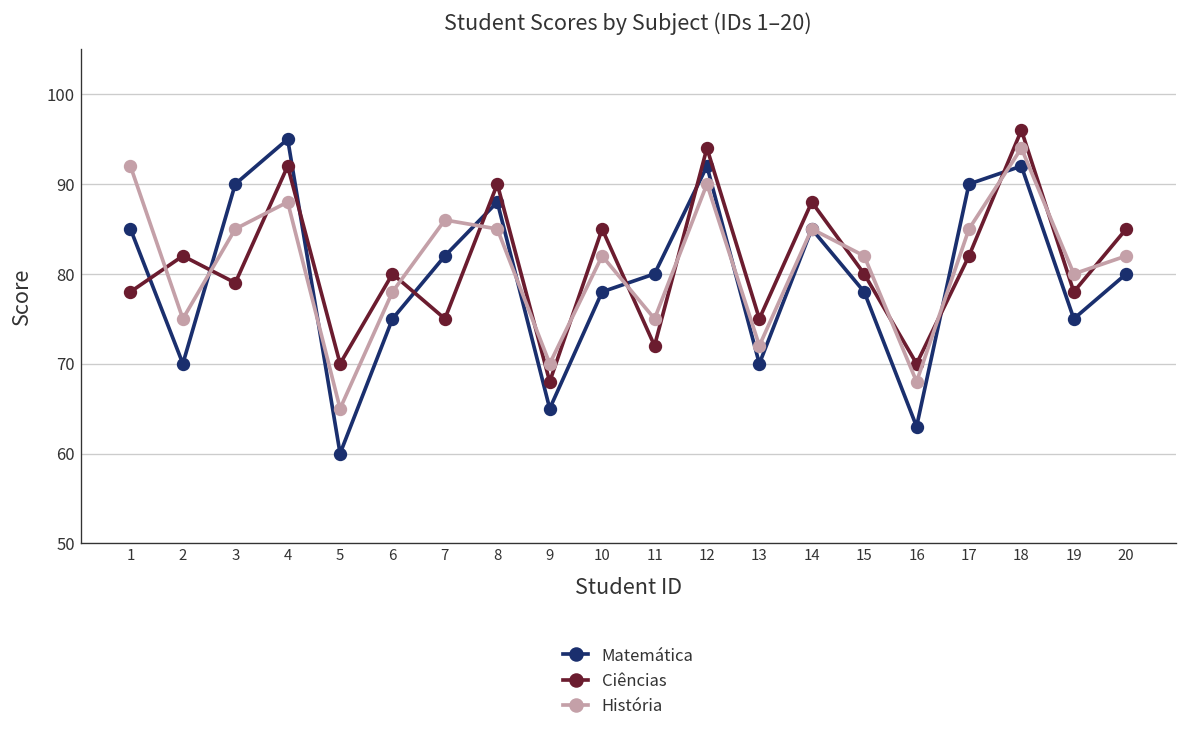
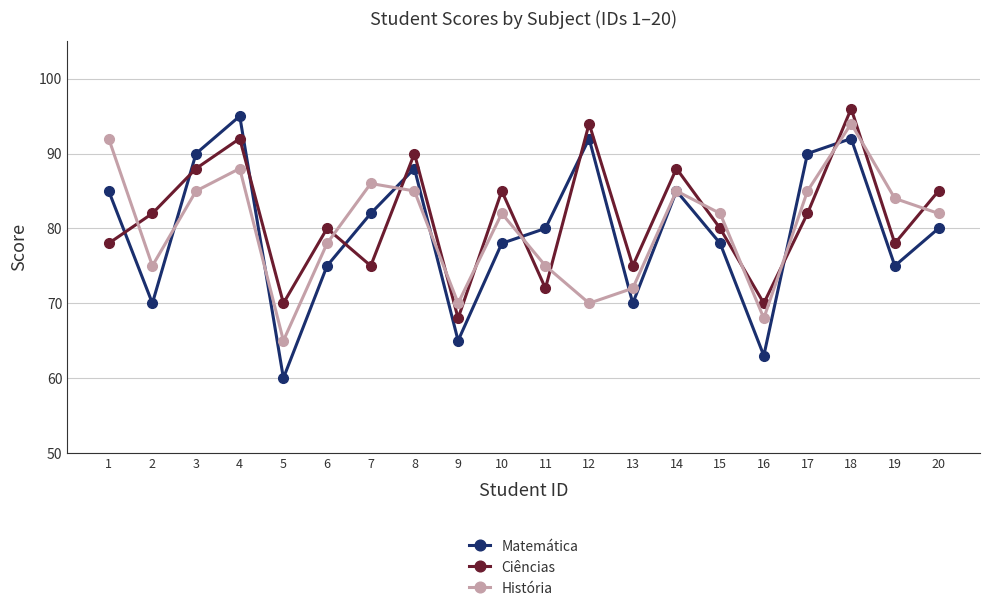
  {
    "Matemática": {
      "1": 85,
      "2": 70,
      "3": 90,
      "4": 95,
      "5": 60,
      "6": 75,
      "7": 82,
      "8": 88,
      "9": 65,
      "10": 78,
      "11": 80,
      "12": 92,
      "13": 70,
      "15": 78,
      "16": 63,
      "17": 90,
      "18": 92,
      "19": 75,
      "20": 80
    },
    "Ciências": {
      "1": 78,
      "2": 82,
-     "3": 79,
+     "3": 88,
      "4": 92,
      "5": 70,
      "6": 80,
      "7": 75,
      "8": 90,
      "9": 68,
      "10": 85,
      "11": 72,
      "12": 94,
      "13": 75,
      "14": 88,
      "15": 80,
      "16": 70,
      "17": 82,
      "18": 96,
      "19": 78,
      "20": 85
    },
    "História": {
      "1": 92,
      "2": 75,
      "3": 85,
      "4": 88,
      "5": 65,
      "6": 78,
      "7": 86,
      "8": 85,
      "9": 70,
      "10": 82,
      "11": 75,
-     "12": 90,
+     "12": 70,
      "13": 72,
      "15": 82,
      "16": 68,
      "17": 85,
      "18": 94,
-     "19": 80,
+     "19": 84,
      "20": 82
    }
  }
